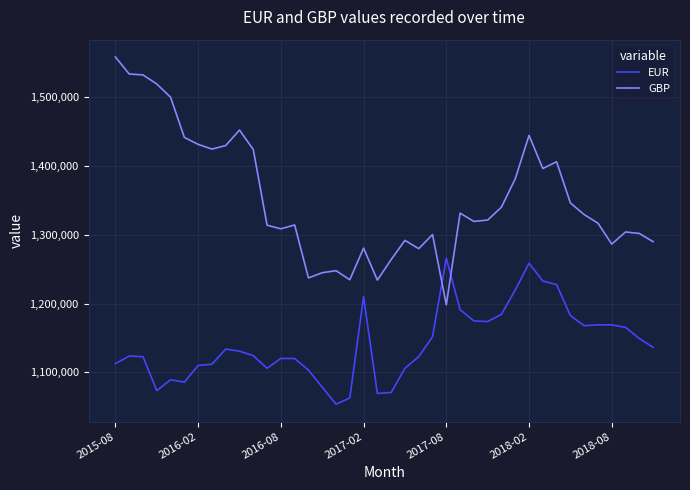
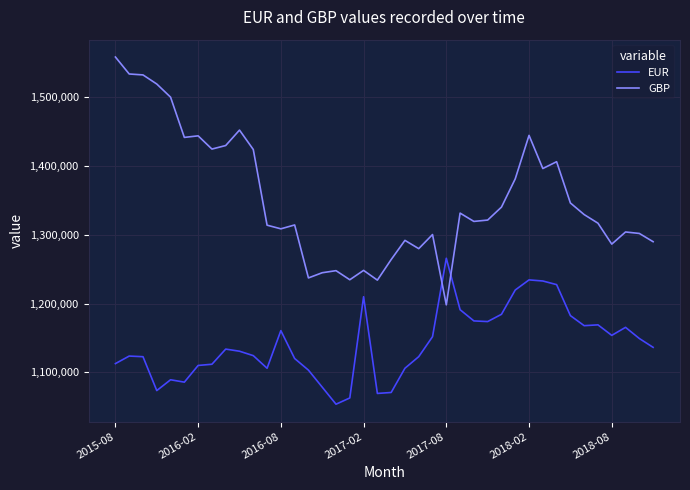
  {
    "EUR": {
      "2015-08": "1,110,000",
      "2016-02": "1,110,000",
-     "2016-08": "1,120,000",
+     "2016-08": "1,160,000",
      "2017-02": "1,210,000",
      "2017-08": "1,270,000",
-     "2018-02": "1,260,000",
-     "2018-08": "1,170,000"
+     "2018-02": "1,230,000",
+     "2018-08": "1,150,000"
    },
    "GBP": {
      "2015-08": "1,560,000",
-     "2016-02": "1,430,000",
+     "2016-02": "1,440,000",
      "2016-08": "1,310,000",
-     "2017-02": "1,280,000",
+     "2017-02": "1,250,000",
      "2017-08": "1,200,000",
      "2018-02": "1,440,000",
      "2018-08": "1,290,000"
    }
  }
